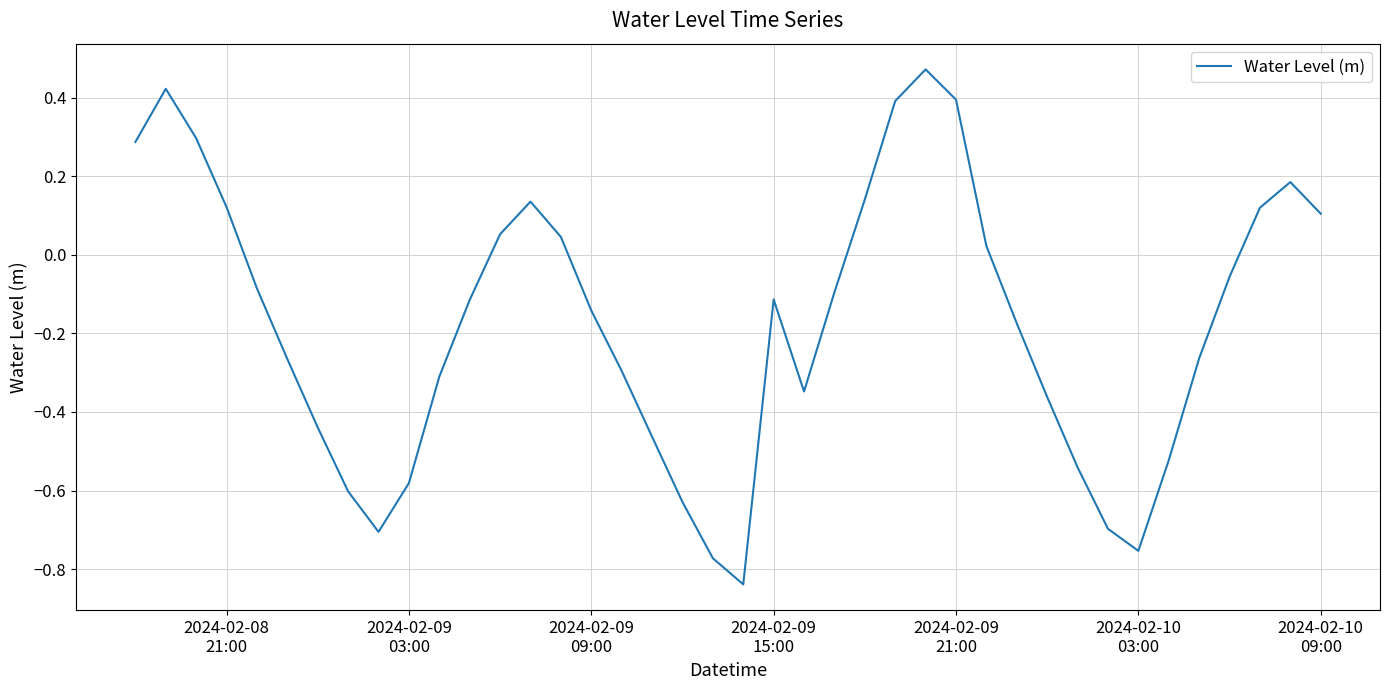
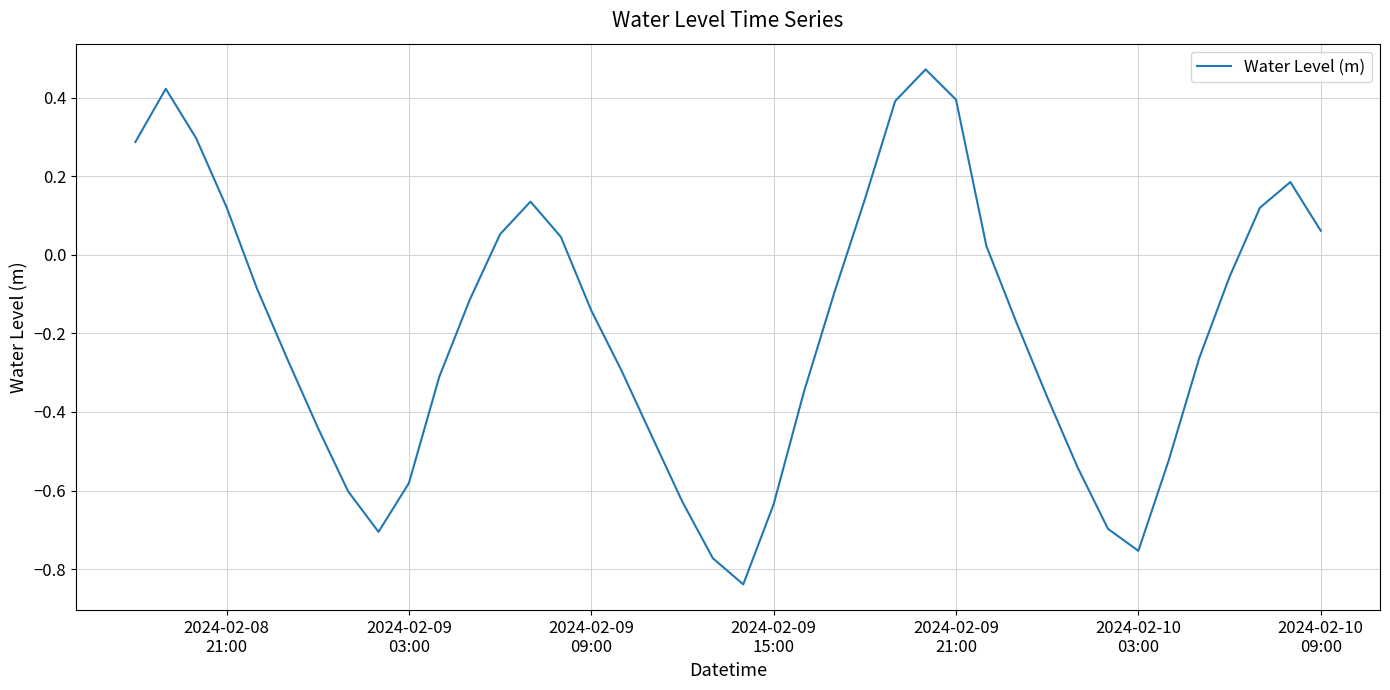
  {
    "2024-02-08 21:00": 0.12,
    "2024-02-09 03:00": -0.58,
    "2024-02-09 09:00": -0.14,
-   "2024-02-09 15:00": -0.11,
+   "2024-02-09 15:00": -0.63,
    "2024-02-09 21:00": 0.39,
    "2024-02-10 03:00": -0.75,
-   "2024-02-10 09:00": 0.10
+   "2024-02-10 09:00": 0.06
  }
